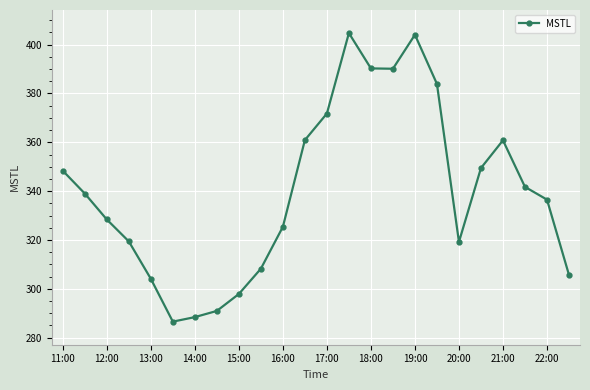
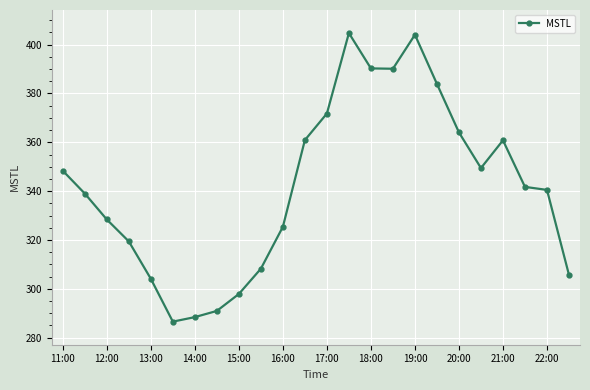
  {
    "11:00": 348,
    "12:00": 328,
    "13:00": 304,
    "14:00": 288,
    "15:00": 298,
    "16:00": 325,
    "17:00": 372,
    "18:00": 390,
    "19:00": 404,
-   "20:00": 319,
+   "20:00": 364,
    "21:00": 361,
-   "22:00": 337
+   "22:00": 341
  }
